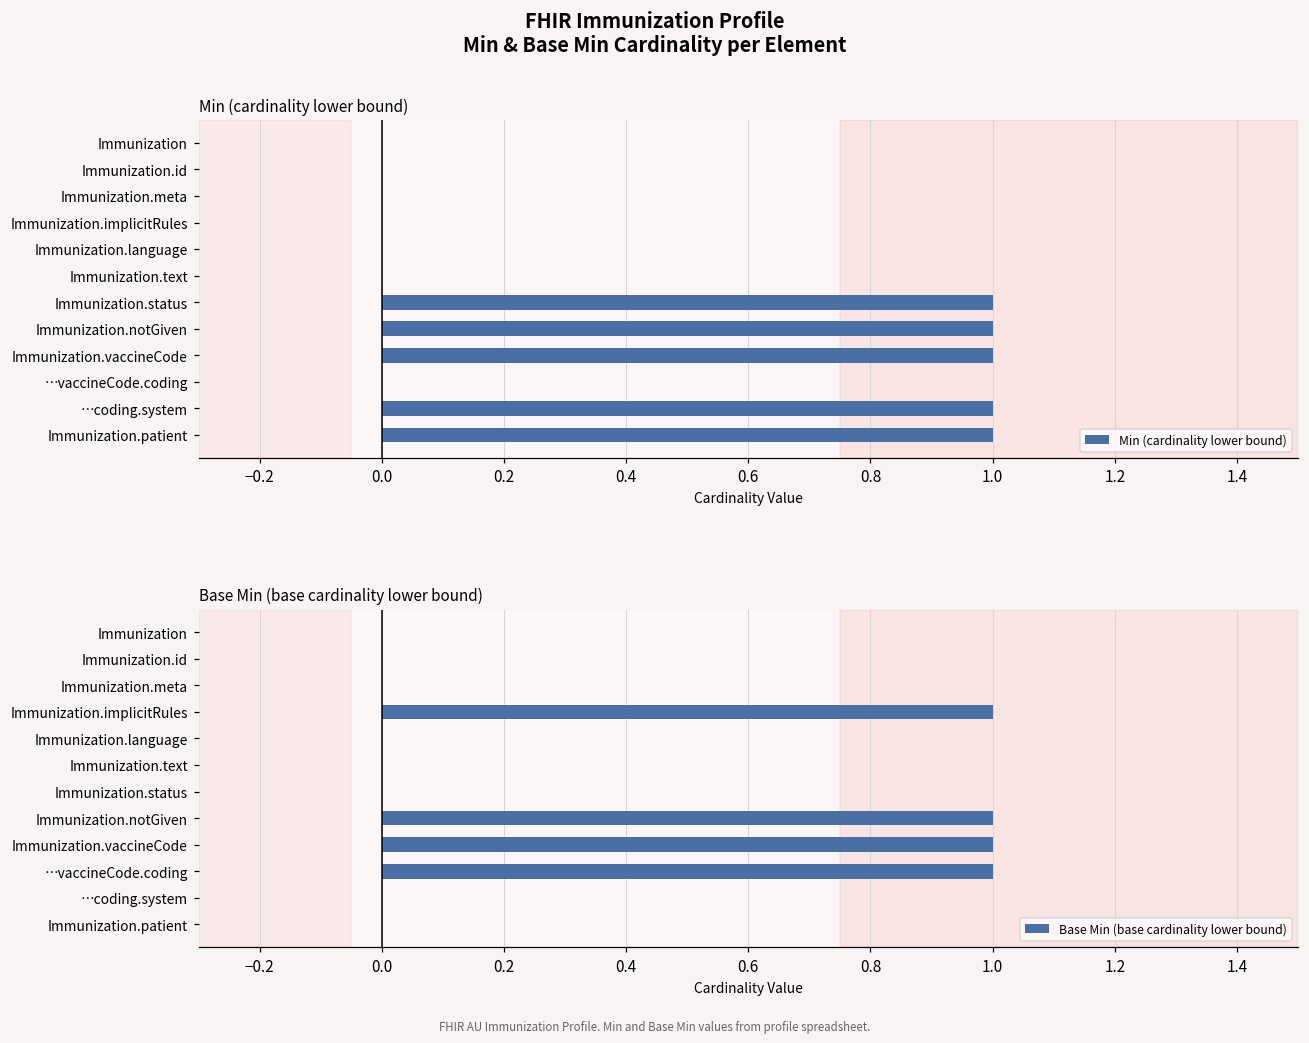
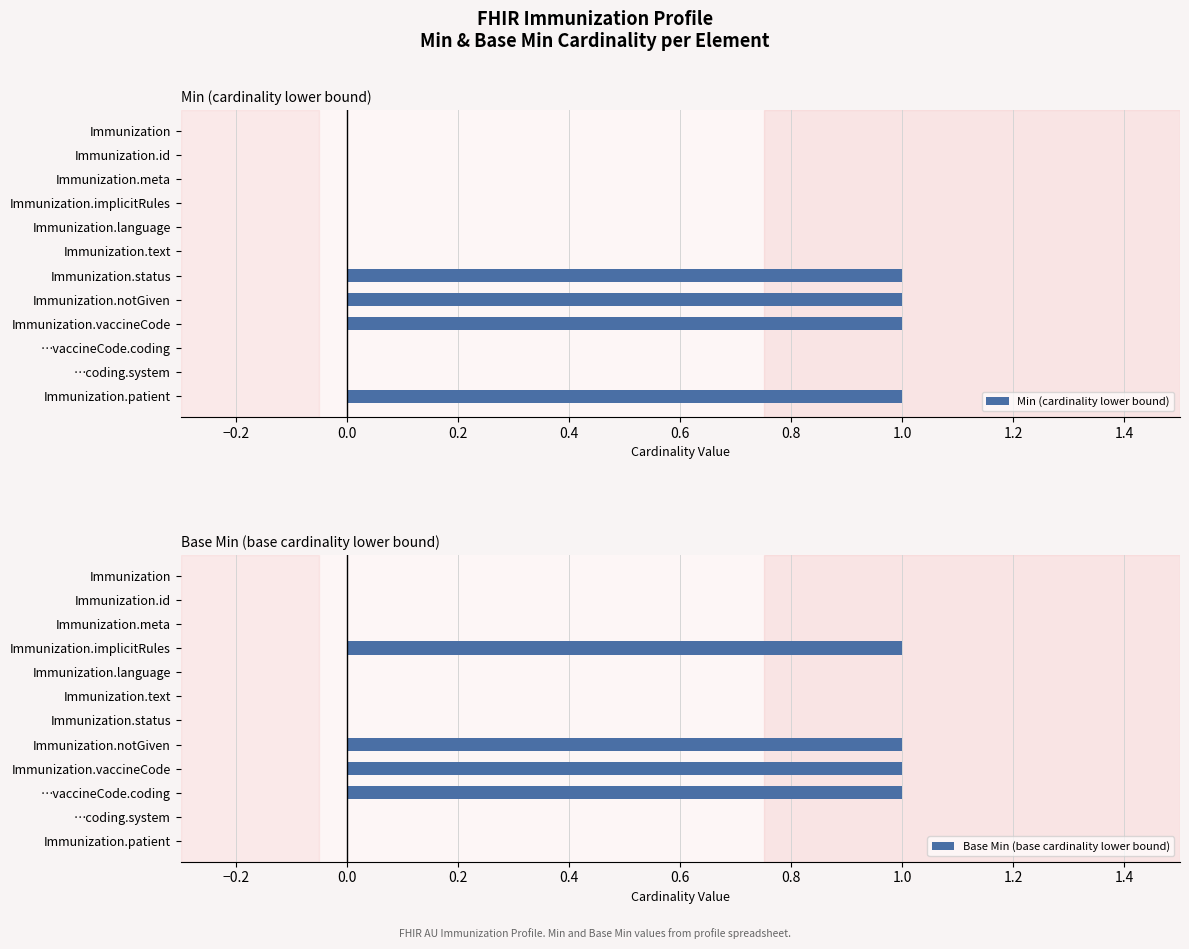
  {
    "Min (cardinality lower bound)": {
      "Immunization": 0,
      "Immunization.id": 0,
      "Immunization.meta": 0,
      "Immunization.implicitRules": 0,
      "Immunization.language": 0,
      "Immunization.text": 0,
      "Immunization.status": 1,
      "Immunization.notGiven": 1,
      "Immunization.vaccineCode": 1,
      "…vaccineCode.coding": 0,
-     "…coding.system": 1,
+     "…coding.system": 0,
      "Immunization.patient": 1
    },
    "Base Min (base cardinality lower bound)": {
      "Immunization": 0.00,
      "Immunization.id": 0.00,
      "Immunization.meta": 0.00,
      "Immunization.implicitRules": 1.00,
      "Immunization.language": 0.00,
      "Immunization.text": 0.00,
      "Immunization.status": 0.00,
      "Immunization.notGiven": 1.00,
      "Immunization.vaccineCode": 1.00,
      "…vaccineCode.coding": 1.00,
      "…coding.system": 0.00,
      "Immunization.patient": 0.00
    }
  }
